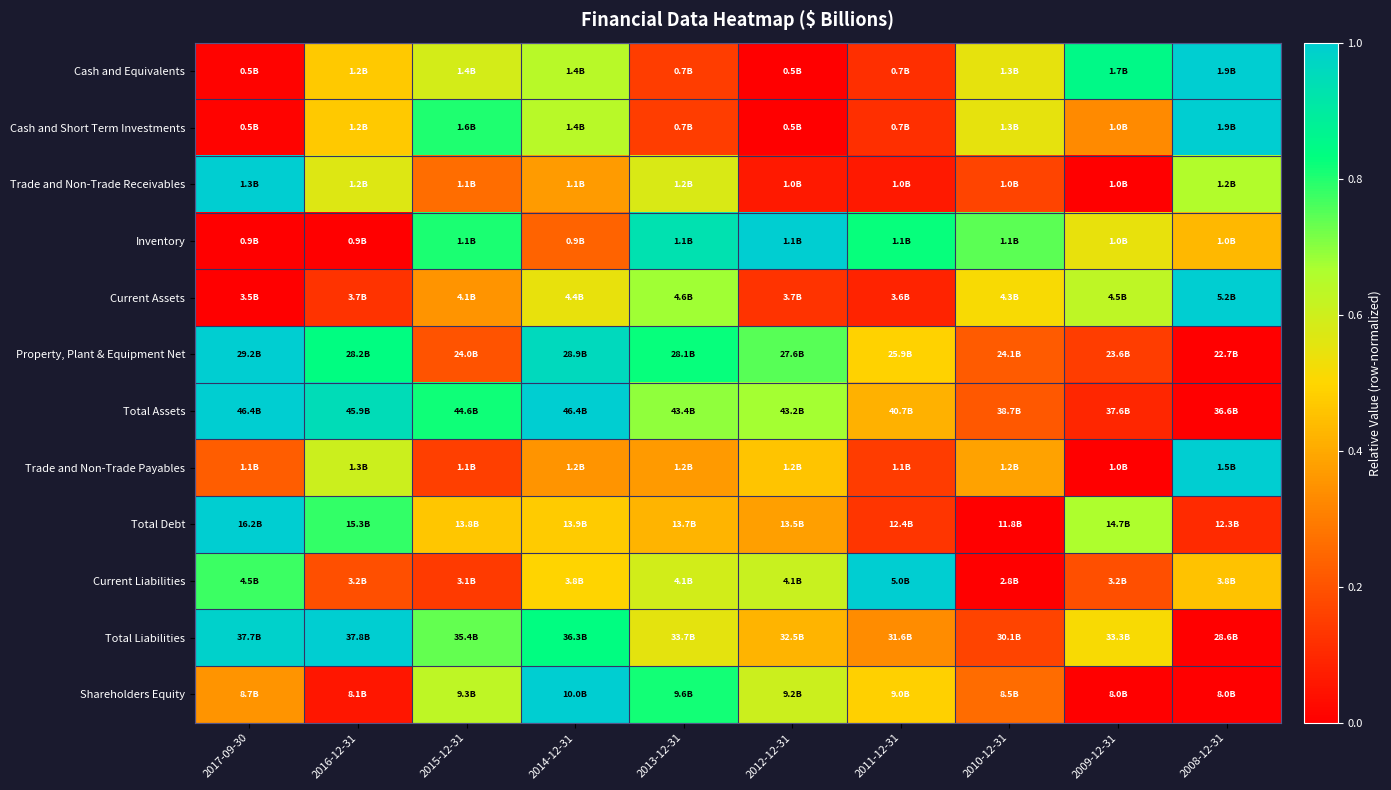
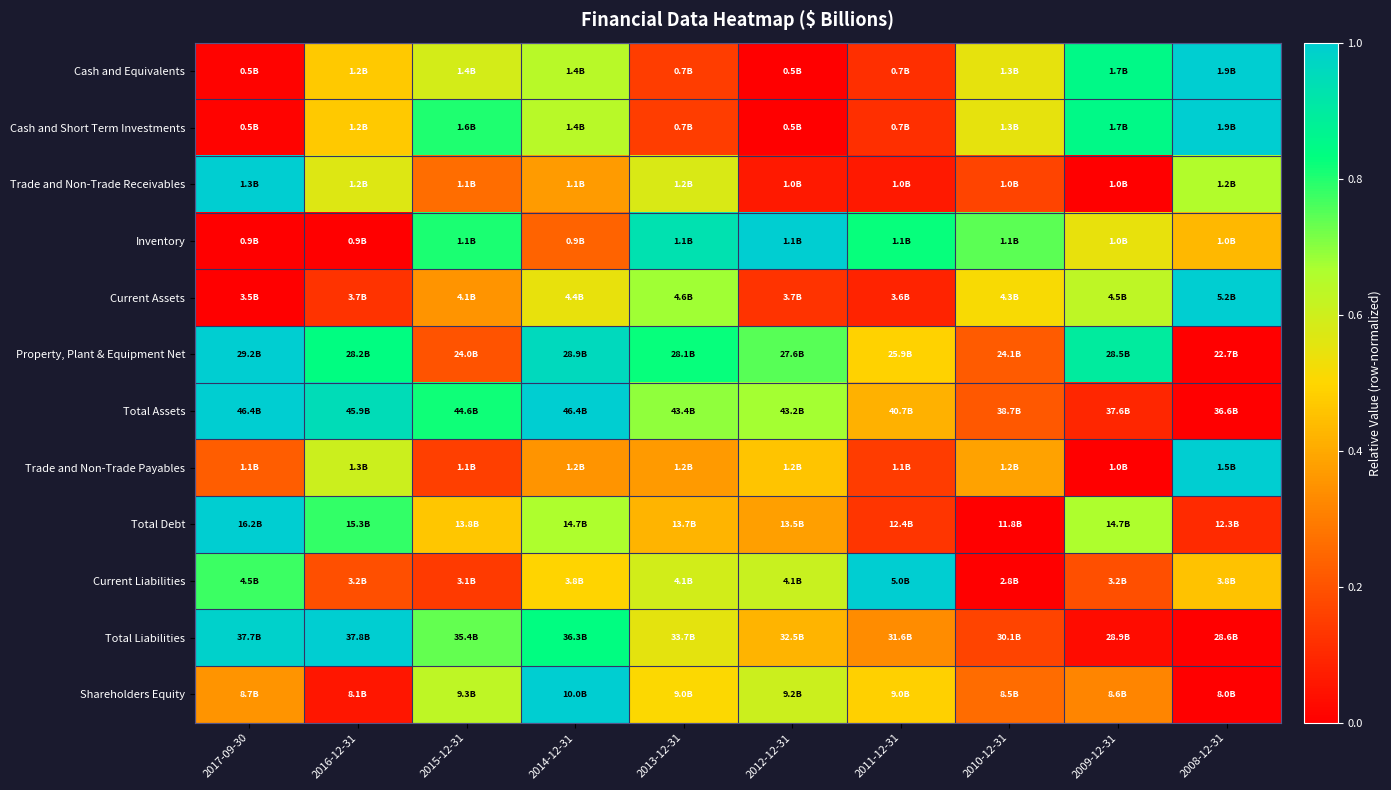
  {
    "Cash and Equivalents": {
      "2017-09-30": "0.5B",
      "2016-12-31": "1.2B",
      "2015-12-31": "1.4B",
      "2014-12-31": "1.4B",
      "2013-12-31": "0.7B",
      "2012-12-31": "0.5B",
      "2011-12-31": "0.7B",
      "2010-12-31": "1.3B",
      "2009-12-31": "1.7B",
      "2008-12-31": "1.9B"
    },
    "Cash and Short Term Investments": {
      "2017-09-30": "0.5B",
      "2016-12-31": "1.2B",
      "2015-12-31": "1.6B",
      "2014-12-31": "1.4B",
      "2013-12-31": "0.7B",
      "2012-12-31": "0.5B",
      "2011-12-31": "0.7B",
      "2010-12-31": "1.3B",
-     "2009-12-31": "1.0B",
+     "2009-12-31": "1.7B",
      "2008-12-31": "1.9B"
    },
    "Trade and Non-Trade Receivables": {
      "2017-09-30": "1.3B",
      "2016-12-31": "1.2B",
      "2015-12-31": "1.1B",
      "2014-12-31": "1.1B",
      "2013-12-31": "1.2B",
      "2012-12-31": "1.0B",
      "2011-12-31": "1.0B",
      "2010-12-31": "1.0B",
      "2009-12-31": "1.0B",
      "2008-12-31": "1.2B"
    },
    "Inventory": {
      "2017-09-30": "0.9B",
      "2016-12-31": "0.9B",
      "2015-12-31": "1.1B",
      "2014-12-31": "0.9B",
      "2013-12-31": "1.1B",
      "2012-12-31": "1.1B",
      "2011-12-31": "1.1B",
      "2010-12-31": "1.1B",
      "2009-12-31": "1.0B",
      "2008-12-31": "1.0B"
    },
    "Current Assets": {
      "2017-09-30": "3.5B",
      "2016-12-31": "3.7B",
      "2015-12-31": "4.1B",
      "2014-12-31": "4.4B",
      "2013-12-31": "4.6B",
      "2012-12-31": "3.7B",
      "2011-12-31": "3.6B",
      "2010-12-31": "4.3B",
      "2009-12-31": "4.5B",
      "2008-12-31": "5.2B"
    },
    "Property, Plant & Equipment Net": {
      "2017-09-30": "29.2B",
      "2016-12-31": "28.2B",
      "2015-12-31": "24.0B",
      "2014-12-31": "28.9B",
      "2013-12-31": "28.1B",
      "2012-12-31": "27.6B",
      "2011-12-31": "25.9B",
      "2010-12-31": "24.1B",
-     "2009-12-31": "23.6B",
+     "2009-12-31": "28.5B",
      "2008-12-31": "22.7B"
    },
    "Total Assets": {
      "2017-09-30": "46.4B",
      "2016-12-31": "45.9B",
      "2015-12-31": "44.6B",
      "2014-12-31": "46.4B",
      "2013-12-31": "43.4B",
      "2012-12-31": "43.2B",
      "2011-12-31": "40.7B",
      "2010-12-31": "38.7B",
      "2009-12-31": "37.6B",
      "2008-12-31": "36.6B"
    },
    "Trade and Non-Trade Payables": {
      "2017-09-30": "1.1B",
      "2016-12-31": "1.3B",
      "2015-12-31": "1.1B",
      "2014-12-31": "1.2B",
      "2013-12-31": "1.2B",
      "2012-12-31": "1.2B",
      "2011-12-31": "1.1B",
      "2010-12-31": "1.2B",
      "2009-12-31": "1.0B",
      "2008-12-31": "1.5B"
    },
    "Total Debt": {
      "2017-09-30": "16.2B",
      "2016-12-31": "15.3B",
      "2015-12-31": "13.8B",
-     "2014-12-31": "13.9B",
+     "2014-12-31": "14.7B",
      "2013-12-31": "13.7B",
      "2012-12-31": "13.5B",
      "2011-12-31": "12.4B",
      "2010-12-31": "11.8B",
      "2009-12-31": "14.7B",
      "2008-12-31": "12.3B"
    },
    "Current Liabilities": {
      "2017-09-30": "4.5B",
      "2016-12-31": "3.2B",
      "2015-12-31": "3.1B",
      "2014-12-31": "3.8B",
      "2013-12-31": "4.1B",
      "2012-12-31": "4.1B",
      "2011-12-31": "5.0B",
      "2010-12-31": "2.8B",
      "2009-12-31": "3.2B",
      "2008-12-31": "3.8B"
    },
    "Total Liabilities": {
      "2017-09-30": "37.7B",
      "2016-12-31": "37.8B",
      "2015-12-31": "35.4B",
      "2014-12-31": "36.3B",
      "2013-12-31": "33.7B",
      "2012-12-31": "32.5B",
      "2011-12-31": "31.6B",
      "2010-12-31": "30.1B",
-     "2009-12-31": "33.3B",
+     "2009-12-31": "28.9B",
      "2008-12-31": "28.6B"
    },
    "Shareholders Equity": {
      "2017-09-30": "8.7B",
      "2016-12-31": "8.1B",
      "2015-12-31": "9.3B",
      "2014-12-31": "10.0B",
-     "2013-12-31": "9.6B",
+     "2013-12-31": "9.0B",
      "2012-12-31": "9.2B",
      "2011-12-31": "9.0B",
      "2010-12-31": "8.5B",
-     "2009-12-31": "8.0B",
+     "2009-12-31": "8.6B",
      "2008-12-31": "8.0B"
    }
  }
